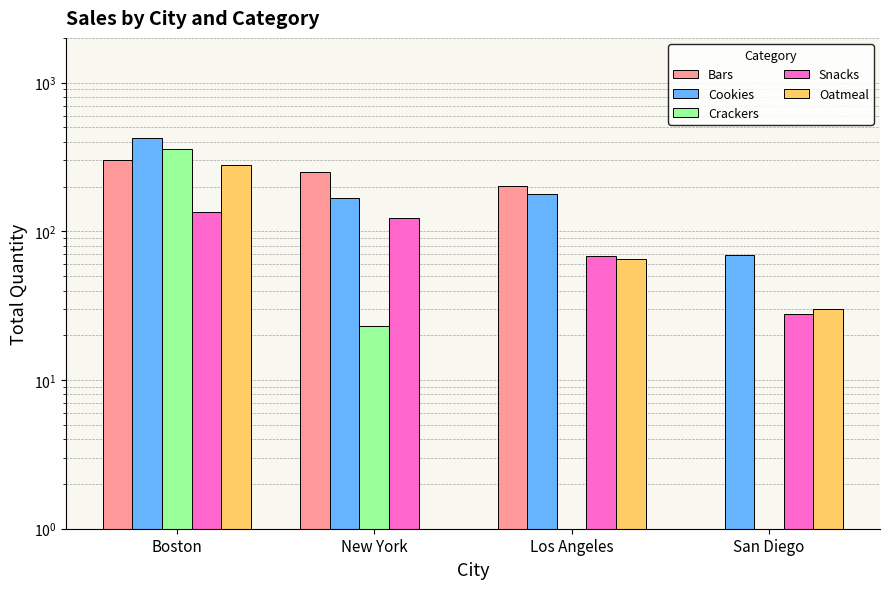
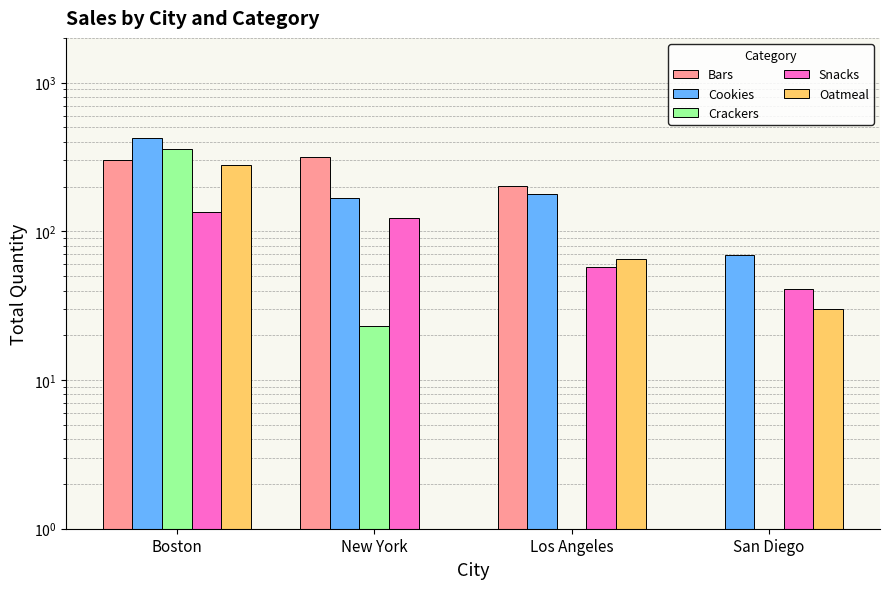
  {
    "Bars": {
      "Boston": 300,
-     "New York": 250,
+     "New York": 320,
      "Los Angeles": 200
    },
    "Cookies": {
      "Boston": 420,
      "New York": 170,
      "Los Angeles": 180,
      "San Diego": 70
    },
    "Crackers": {
      "Boston": 360,
      "New York": 23
    },
    "Snacks": {
      "Boston": 130,
      "New York": 120,
-     "Los Angeles": 70,
-     "San Diego": 28
+     "Los Angeles": 58,
+     "San Diego": 41
    },
    "Oatmeal": {
      "Boston": 280,
      "Los Angeles": 70,
      "San Diego": 30
    }
  }
